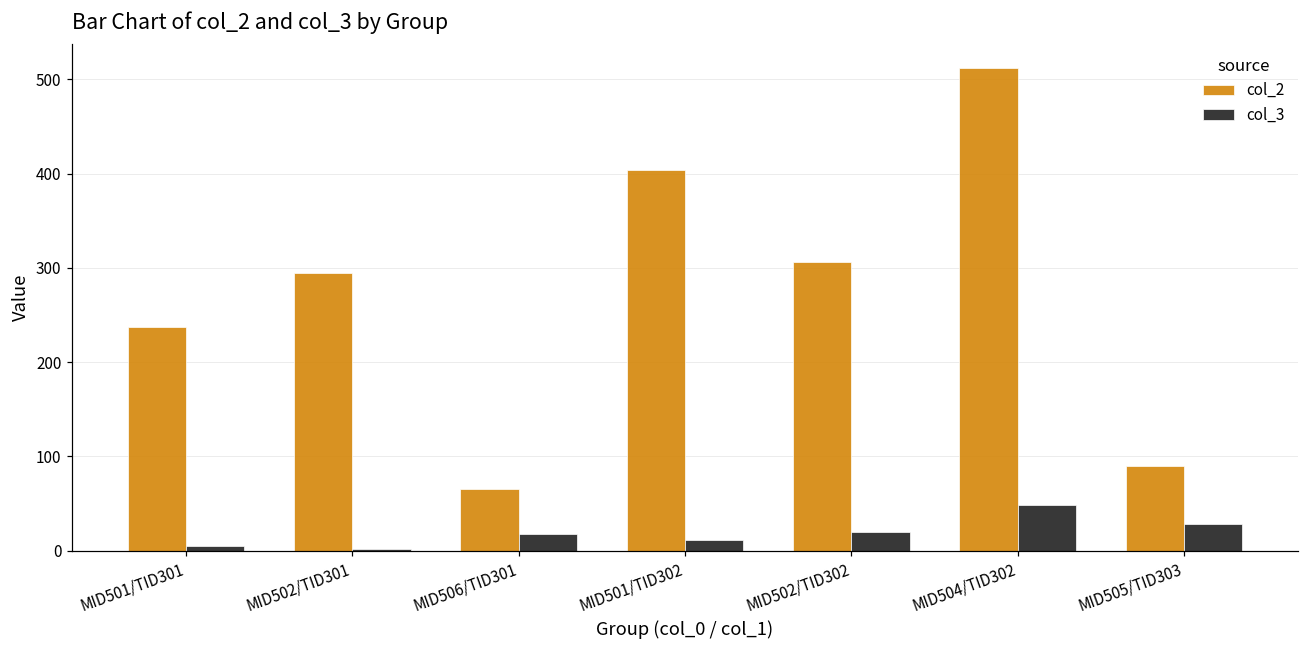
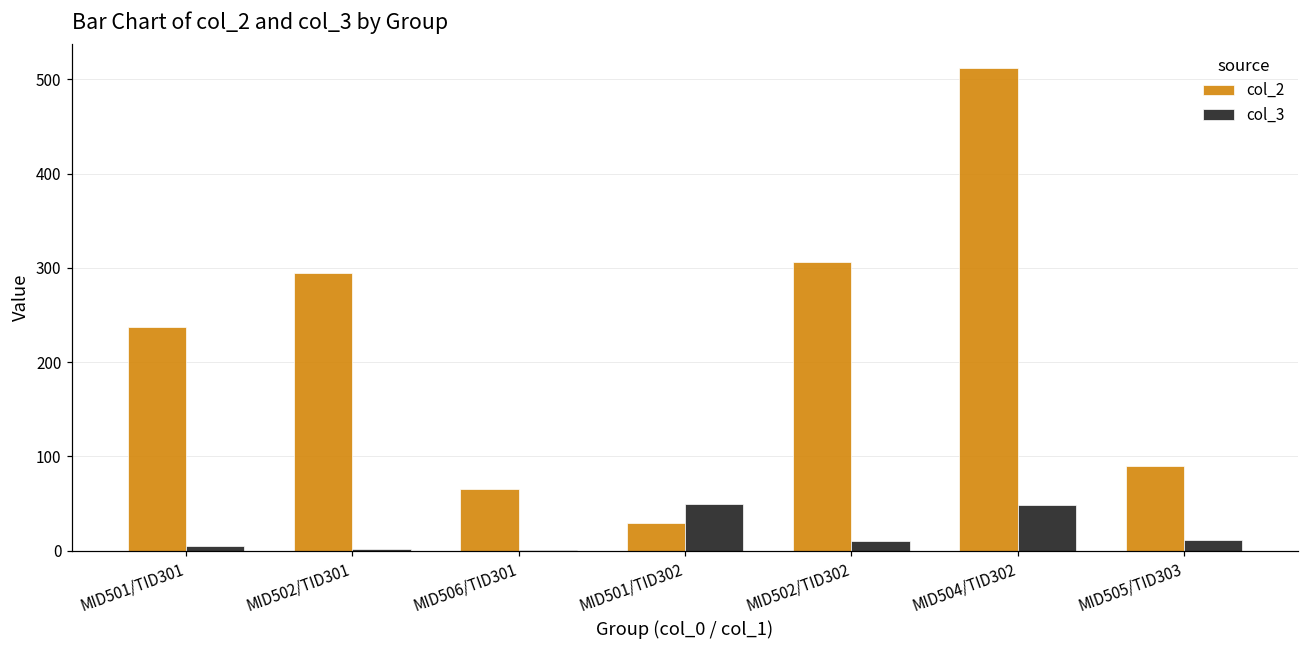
  {
    "col_2": {
      "MID501/TID301": 240,
      "MID502/TID301": 300,
      "MID506/TID301": 70,
-     "MID501/TID302": 400,
+     "MID501/TID302": 30,
      "MID502/TID302": 310,
      "MID504/TID302": 510,
      "MID505/TID303": 90
    },
    "col_3": {
      "MID501/TID301": 10,
-     "MID506/TID301": 20,
-     "MID501/TID302": 10,
-     "MID502/TID302": 20,
+     "MID506/TID301": 0,
+     "MID501/TID302": 50,
+     "MID502/TID302": 10,
      "MID504/TID302": 50,
-     "MID505/TID303": 30
+     "MID505/TID303": 10
    }
  }
